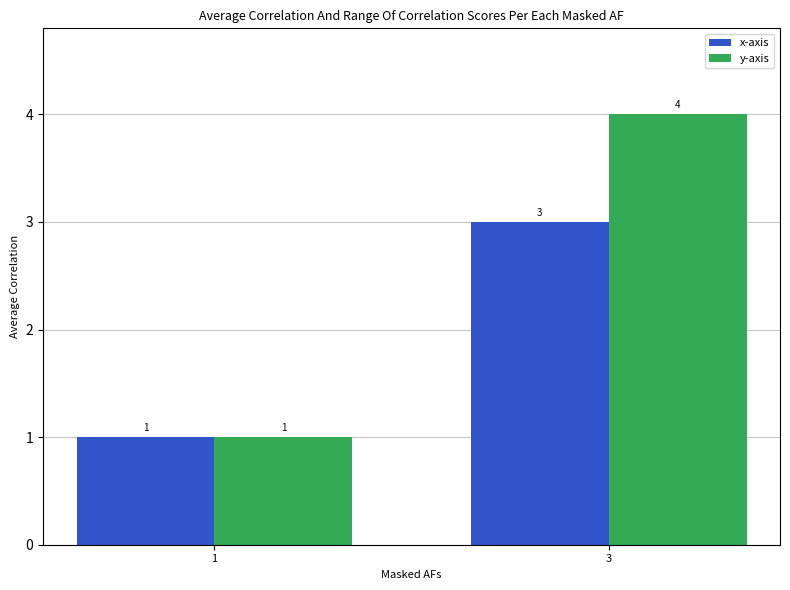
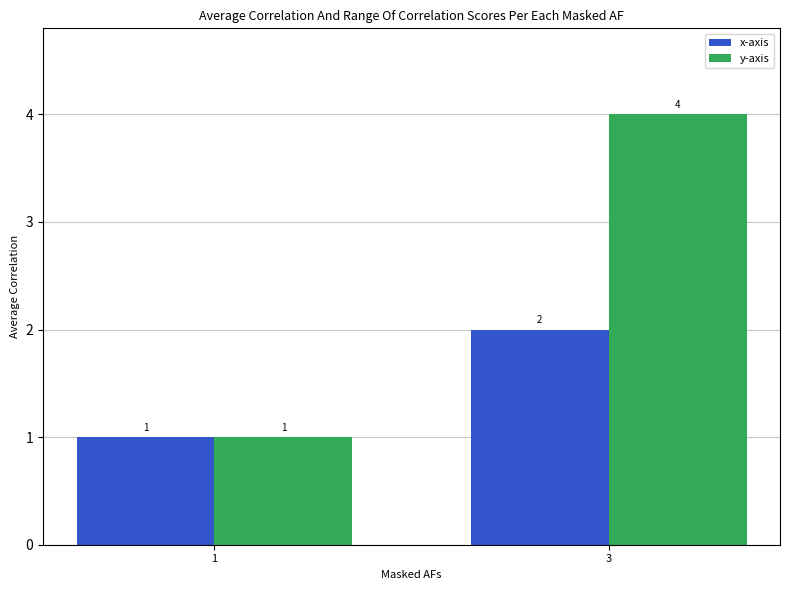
  {
    "x-axis": {
      "1": 1,
-     "3": 3
+     "3": 2
    },
    "y-axis": {
      "1": 1,
      "3": 4
    }
  }
